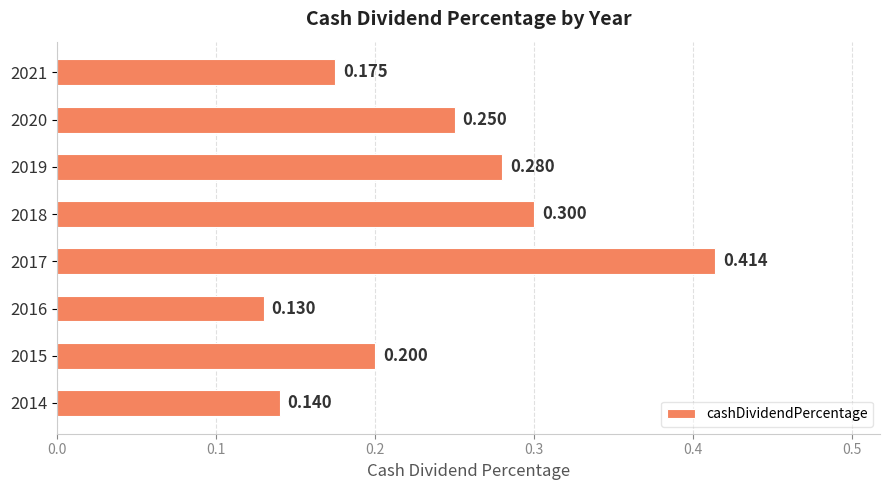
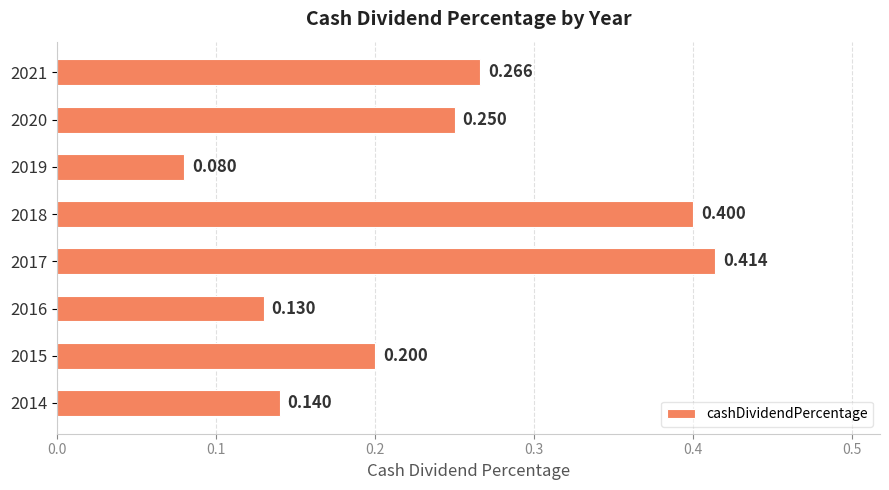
  {
-   "2021": 0.175,
+   "2021": 0.266,
    "2020": 0.250,
-   "2019": 0.280,
-   "2018": 0.300,
+   "2019": 0.080,
+   "2018": 0.400,
    "2017": 0.414,
    "2016": 0.130,
    "2015": 0.200,
    "2014": 0.140
  }
